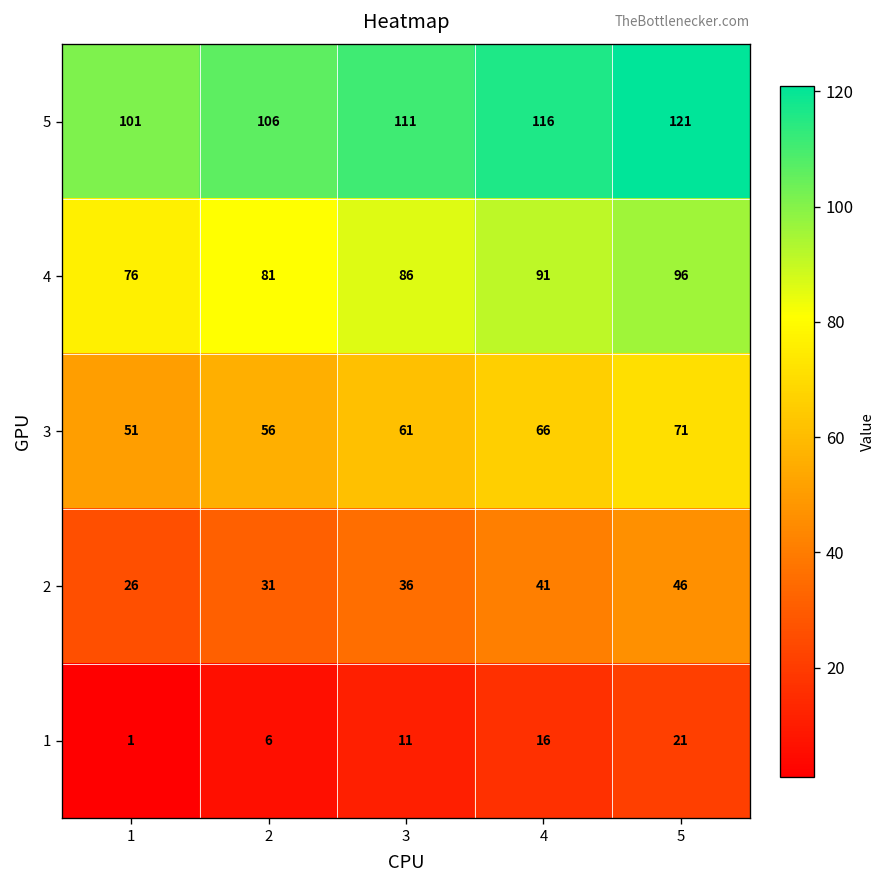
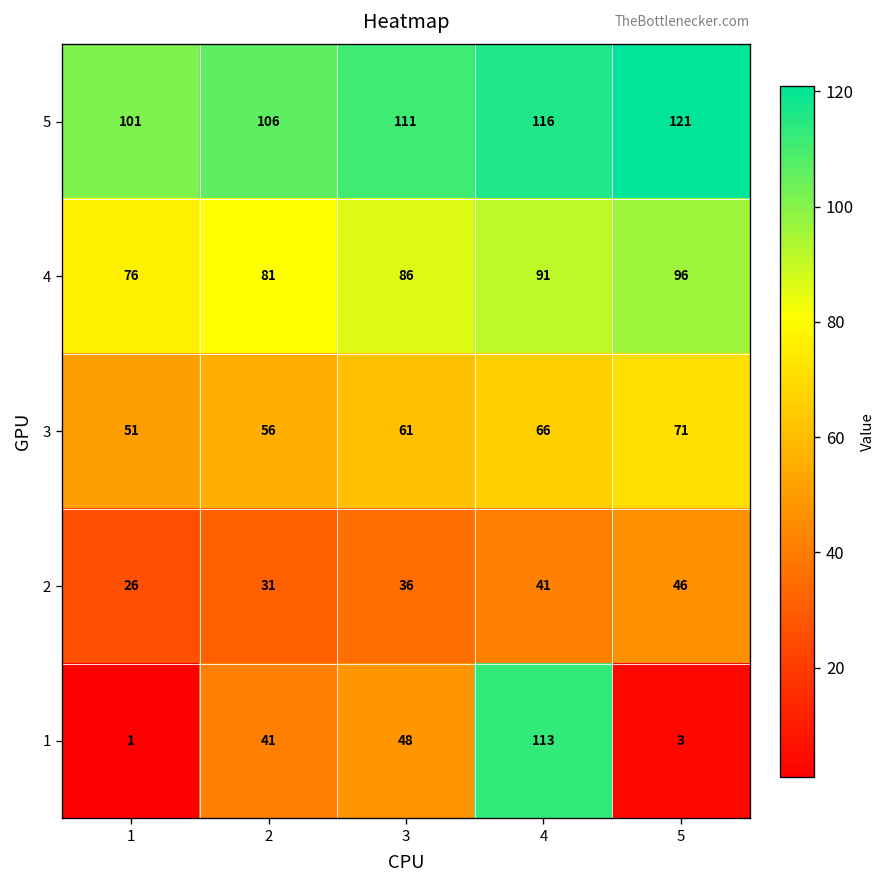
  {
    "5": {
      "1": 101,
      "2": 106,
      "3": 111,
      "4": 116,
      "5": 121
    },
    "4": {
      "1": 76,
      "2": 81,
      "3": 86,
      "4": 91,
      "5": 96
    },
    "3": {
      "1": 51,
      "2": 56,
      "3": 61,
      "4": 66,
      "5": 71
    },
    "2": {
      "1": 26,
      "2": 31,
      "3": 36,
      "4": 41,
      "5": 46
    },
    "1": {
      "1": 1,
-     "2": 6,
-     "3": 11,
-     "4": 16,
-     "5": 21
+     "2": 41,
+     "3": 48,
+     "4": 113,
+     "5": 3
    }
  }
